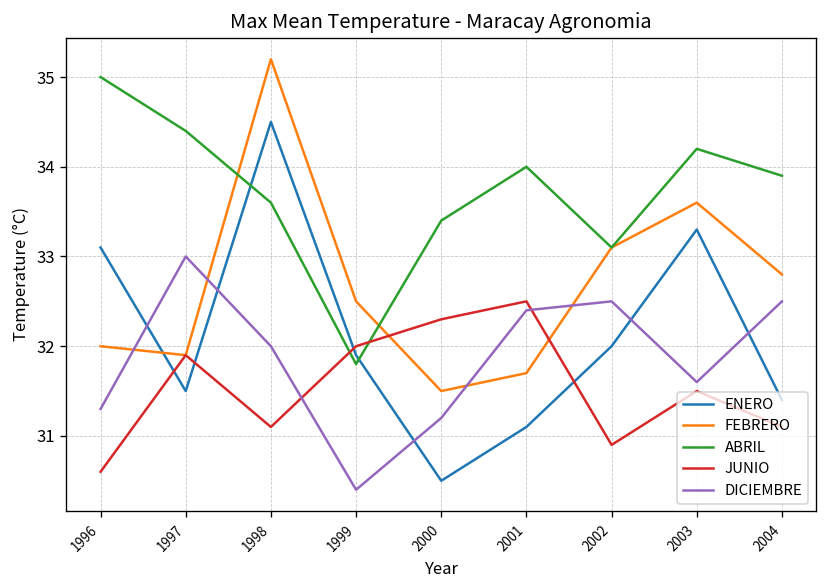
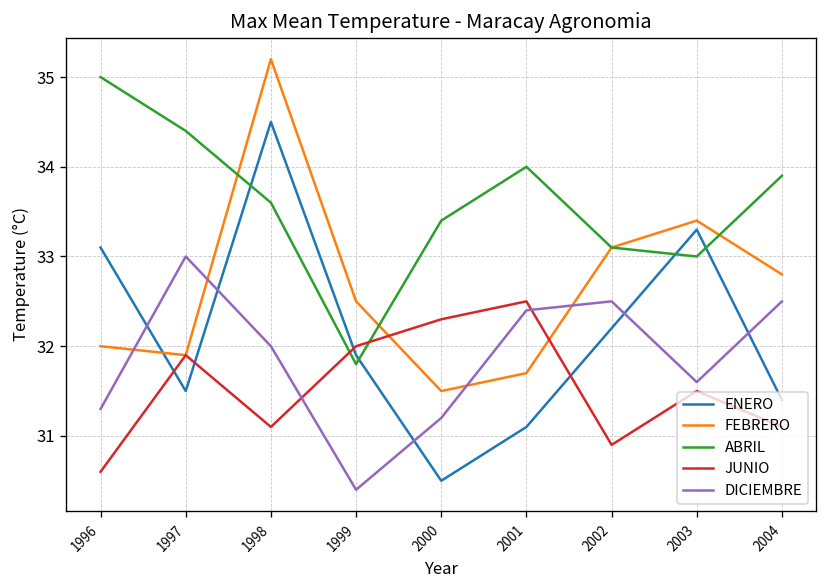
  {
    "ENERO": {
      "1996": 33.1,
      "1997": 31.5,
      "1998": 34.5,
      "1999": 31.9,
      "2000": 30.5,
      "2001": 31.1,
-     "2002": 32.0,
+     "2002": 32.2,
      "2003": 33.3
    },
    "FEBRERO": {
      "1996": 32.0,
      "1998": 35.2,
      "1999": 32.5,
      "2000": 31.5,
      "2001": 31.7,
-     "2003": 33.6,
+     "2003": 33.4,
      "2004": 32.8
    },
    "ABRIL": {
      "1996": 35.0,
      "1997": 34.4,
      "1998": 33.6,
      "1999": 31.8,
      "2000": 33.4,
      "2001": 34.0,
-     "2003": 34.2,
+     "2003": 33.0,
      "2004": 33.9
    },
    "JUNIO": {
      "1996": 30.6,
      "1998": 31.1,
      "1999": 32.0,
      "2000": 32.3,
      "2001": 32.5,
      "2002": 30.9
    },
    "DICIEMBRE": {
      "1996": 31.3,
      "1997": 33.0,
      "1998": 32.0,
      "1999": 30.4,
      "2000": 31.2,
      "2001": 32.4,
      "2002": 32.5,
      "2003": 31.6,
      "2004": 32.5
    }
  }
